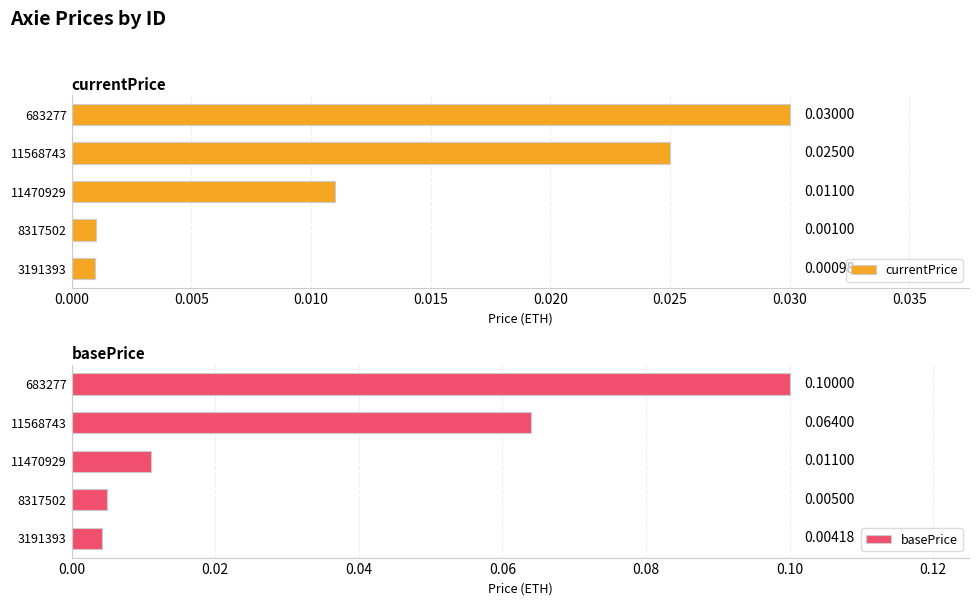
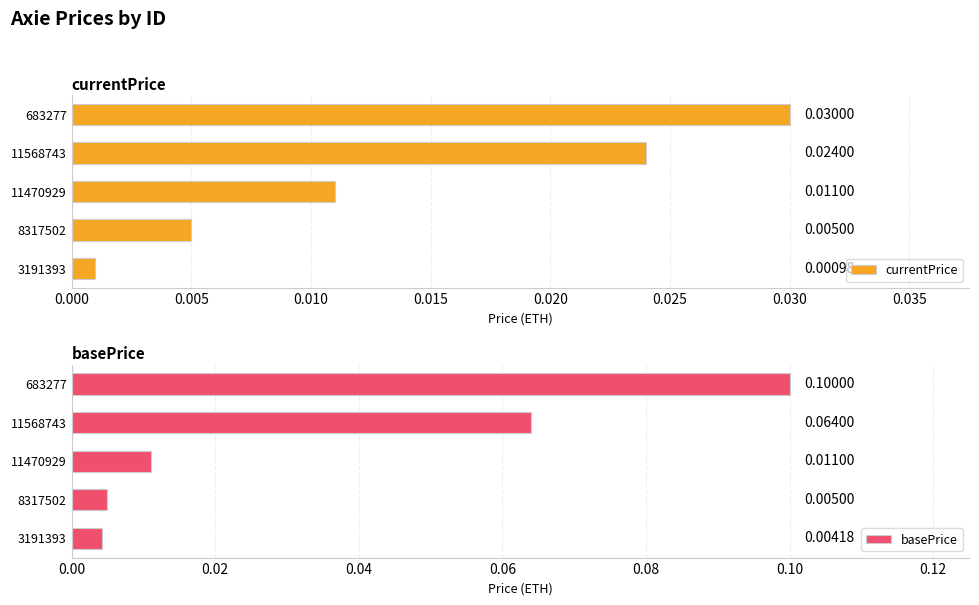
  {
    "currentPrice": {
      "683277": 0.03000,
-     "11568743": 0.02500,
-     "8317502": 0.00100
+     "11568743": 0.02400,
+     "8317502": 0.00500
    },
    "basePrice": {
      "683277": 0.10000
    }
  }
